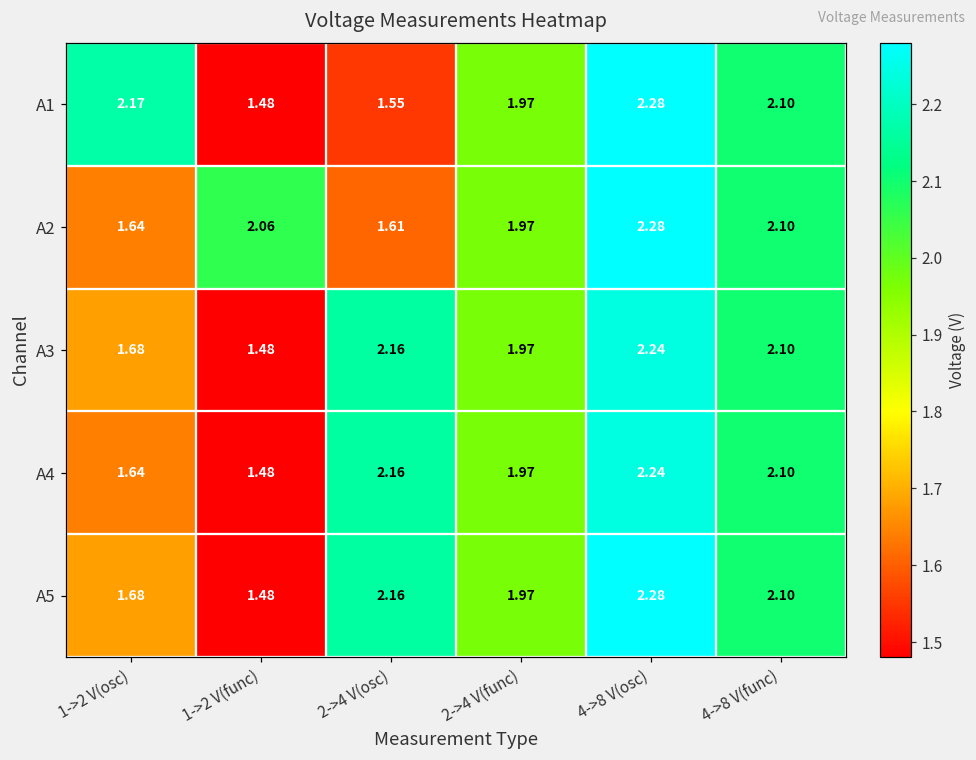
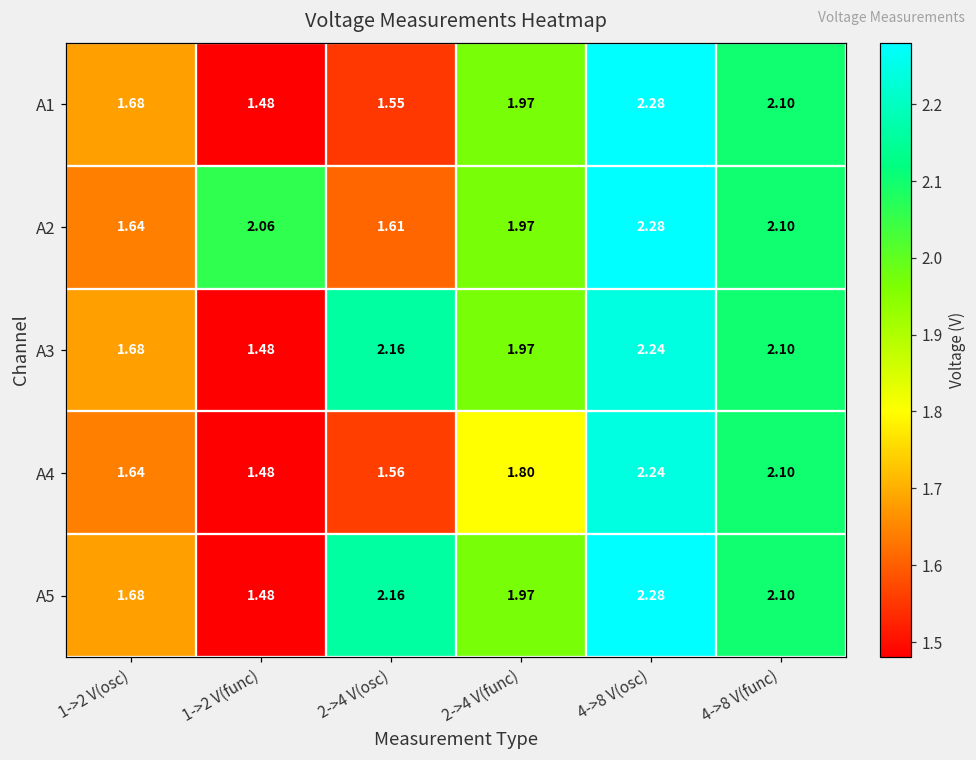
  {
    "A1": {
-     "1->2 V(osc)": 2.17,
+     "1->2 V(osc)": 1.68,
      "1->2 V(func)": 1.48,
      "2->4 V(osc)": 1.55,
      "2->4 V(func)": 1.97,
      "4->8 V(osc)": 2.28,
      "4->8 V(func)": 2.10
    },
    "A2": {
      "1->2 V(osc)": 1.64,
      "1->2 V(func)": 2.06,
      "2->4 V(osc)": 1.61,
      "2->4 V(func)": 1.97,
      "4->8 V(osc)": 2.28,
      "4->8 V(func)": 2.10
    },
    "A3": {
      "1->2 V(osc)": 1.68,
      "1->2 V(func)": 1.48,
      "2->4 V(osc)": 2.16,
      "2->4 V(func)": 1.97,
      "4->8 V(osc)": 2.24,
      "4->8 V(func)": 2.10
    },
    "A4": {
      "1->2 V(osc)": 1.64,
      "1->2 V(func)": 1.48,
-     "2->4 V(osc)": 2.16,
-     "2->4 V(func)": 1.97,
+     "2->4 V(osc)": 1.56,
+     "2->4 V(func)": 1.80,
      "4->8 V(osc)": 2.24,
      "4->8 V(func)": 2.10
    },
    "A5": {
      "1->2 V(osc)": 1.68,
      "1->2 V(func)": 1.48,
      "2->4 V(osc)": 2.16,
      "2->4 V(func)": 1.97,
      "4->8 V(osc)": 2.28,
      "4->8 V(func)": 2.10
    }
  }
